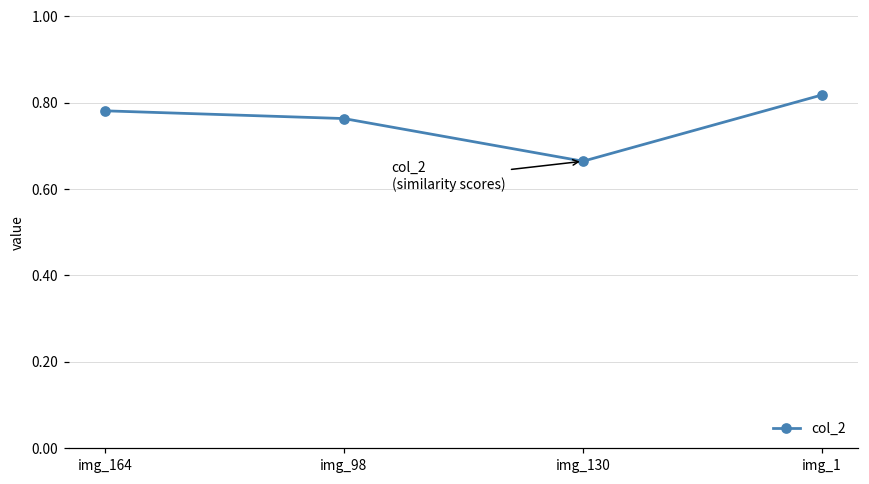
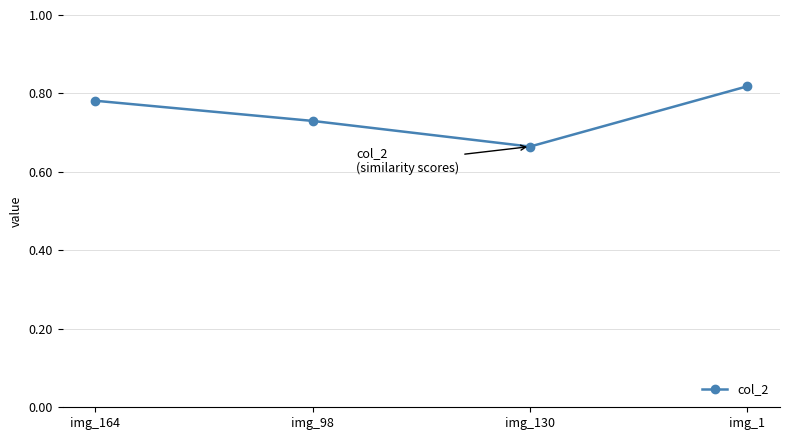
  {
    "img_164": 0.78,
-   "img_98": 0.76,
+   "img_98": 0.73,
    "img_1": 0.82
  }
